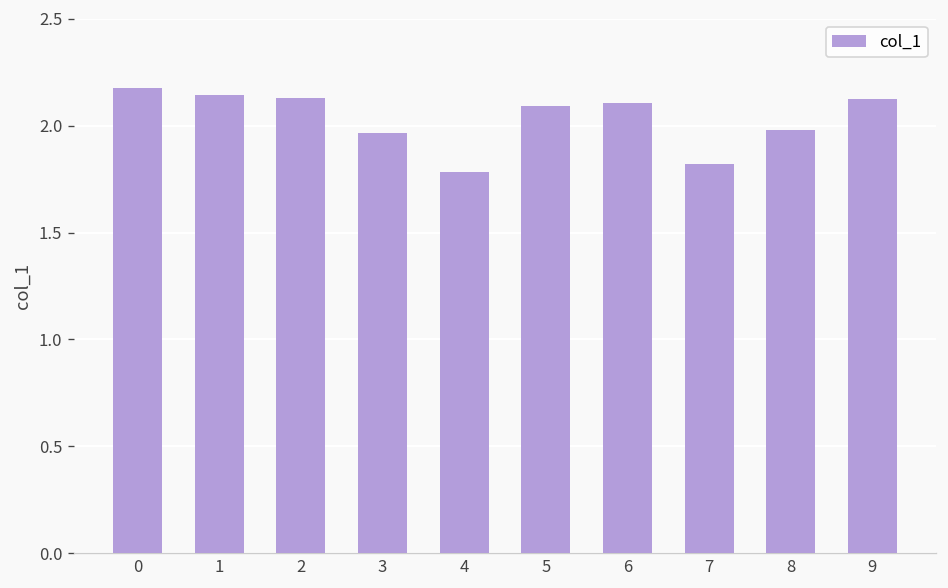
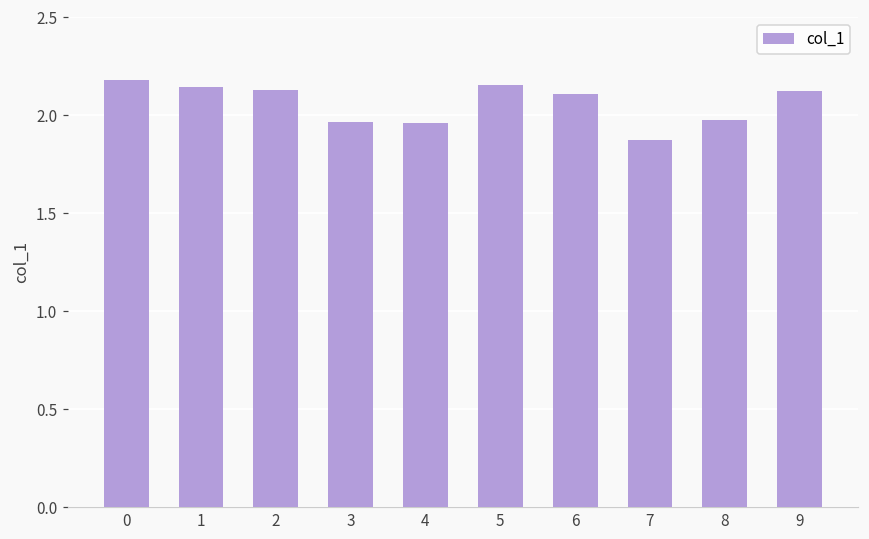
  {
    "0": 2.18,
    "1": 2.14,
    "2": 2.13,
    "3": 1.97,
-   "4": 1.78,
-   "5": 2.09,
+   "4": 1.96,
+   "5": 2.15,
    "6": 2.11,
-   "7": 1.82,
+   "7": 1.87,
    "8": 1.98,
    "9": 2.12
  }
